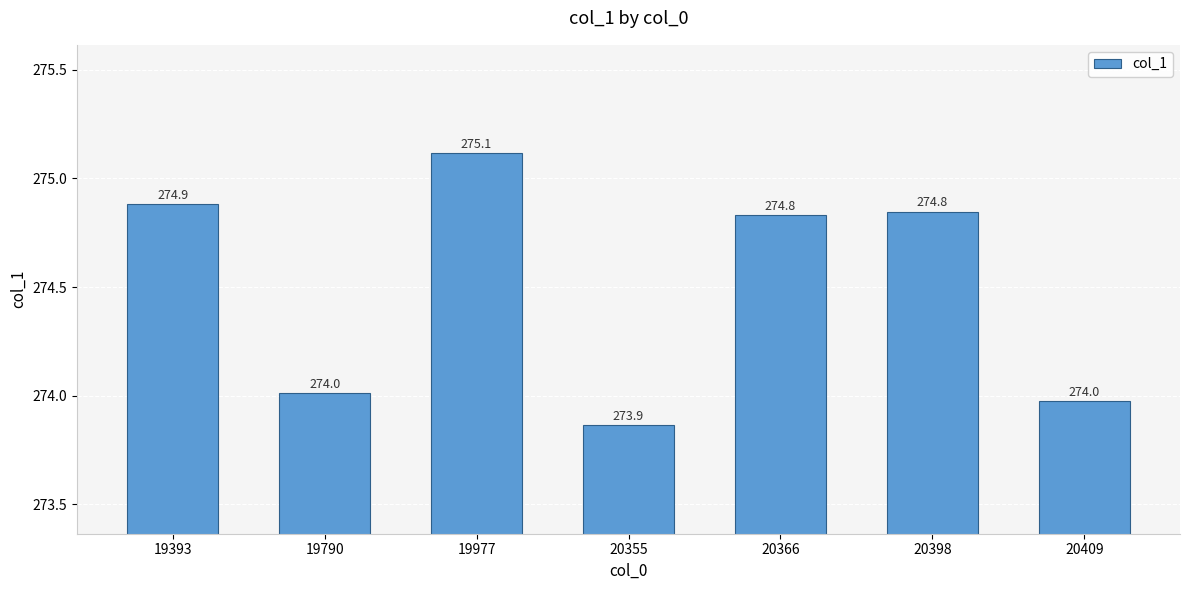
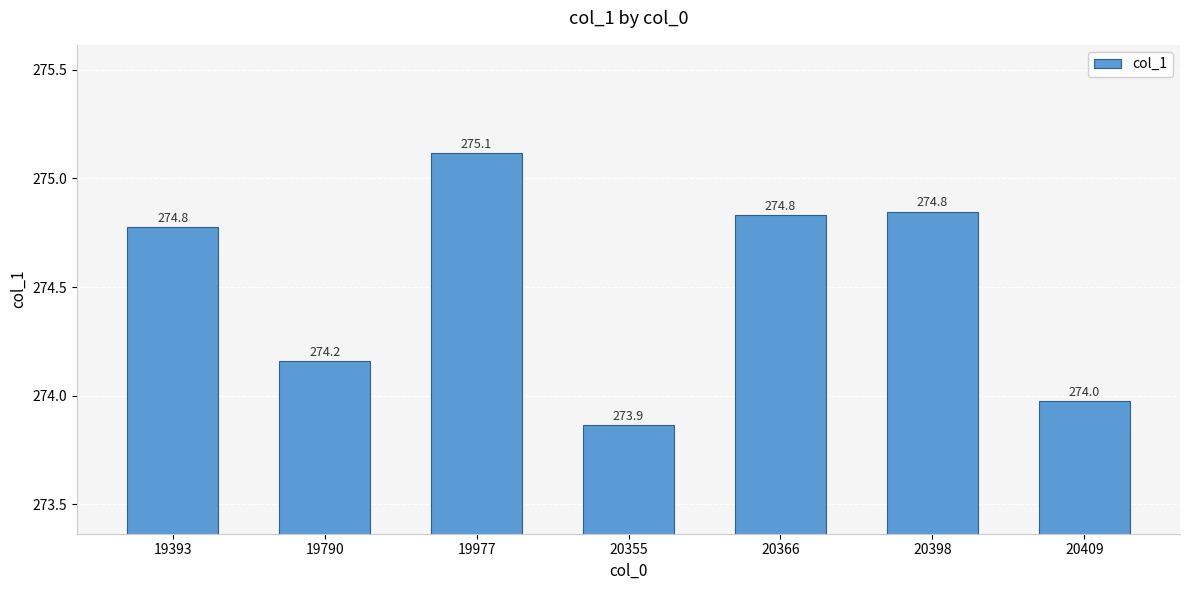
  {
-   "19393": 274.9,
-   "19790": 274.0,
+   "19393": 274.8,
+   "19790": 274.2,
    "19977": 275.1,
    "20355": 273.9,
    "20366": 274.8,
    "20398": 274.8,
    "20409": 274.0
  }
